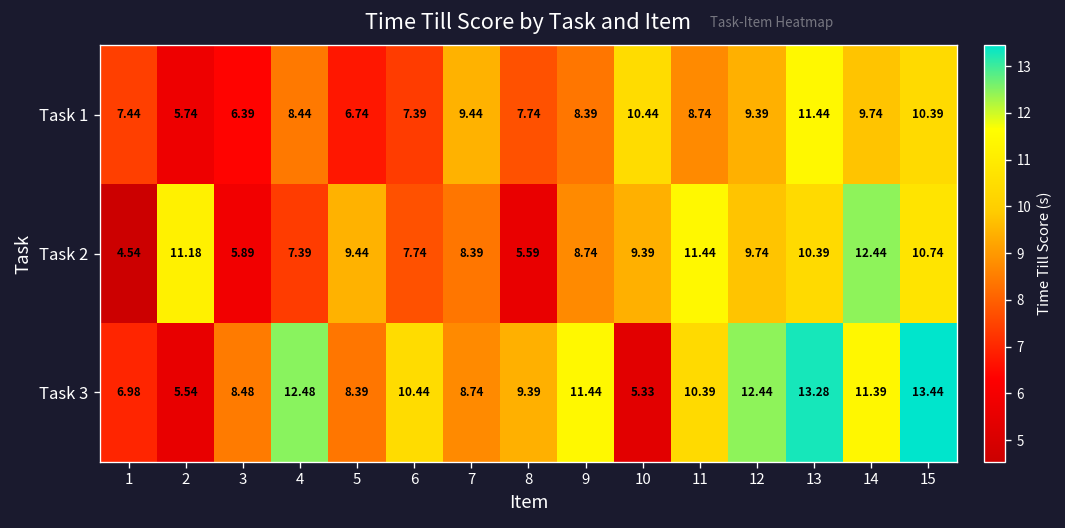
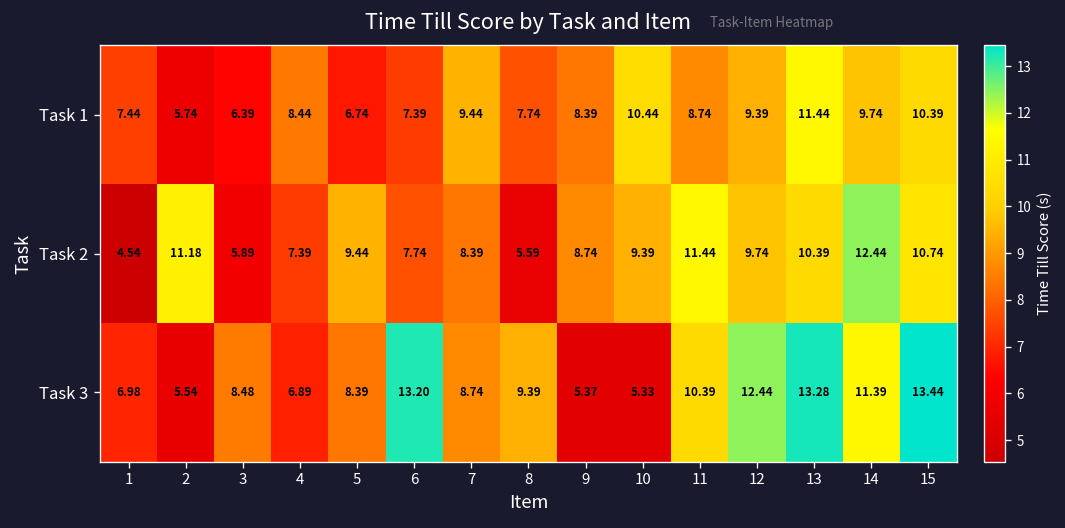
  {
    "Task 1": {
      "1": 7.44,
      "2": 5.74,
      "3": 6.39,
      "4": 8.44,
      "5": 6.74,
      "6": 7.39,
      "7": 9.44,
      "8": 7.74,
      "9": 8.39,
      "10": 10.44,
      "11": 8.74,
      "12": 9.39,
      "13": 11.44,
      "14": 9.74,
      "15": 10.39
    },
    "Task 2": {
      "1": 4.54,
      "2": 11.18,
      "3": 5.89,
      "4": 7.39,
      "5": 9.44,
      "6": 7.74,
      "7": 8.39,
      "8": 5.59,
      "9": 8.74,
      "10": 9.39,
      "11": 11.44,
      "12": 9.74,
      "13": 10.39,
      "14": 12.44,
      "15": 10.74
    },
    "Task 3": {
      "1": 6.98,
      "2": 5.54,
      "3": 8.48,
-     "4": 12.48,
+     "4": 6.89,
      "5": 8.39,
-     "6": 10.44,
+     "6": 13.20,
      "7": 8.74,
      "8": 9.39,
-     "9": 11.44,
+     "9": 5.37,
      "10": 5.33,
      "11": 10.39,
      "12": 12.44,
      "13": 13.28,
      "14": 11.39,
      "15": 13.44
    }
  }
